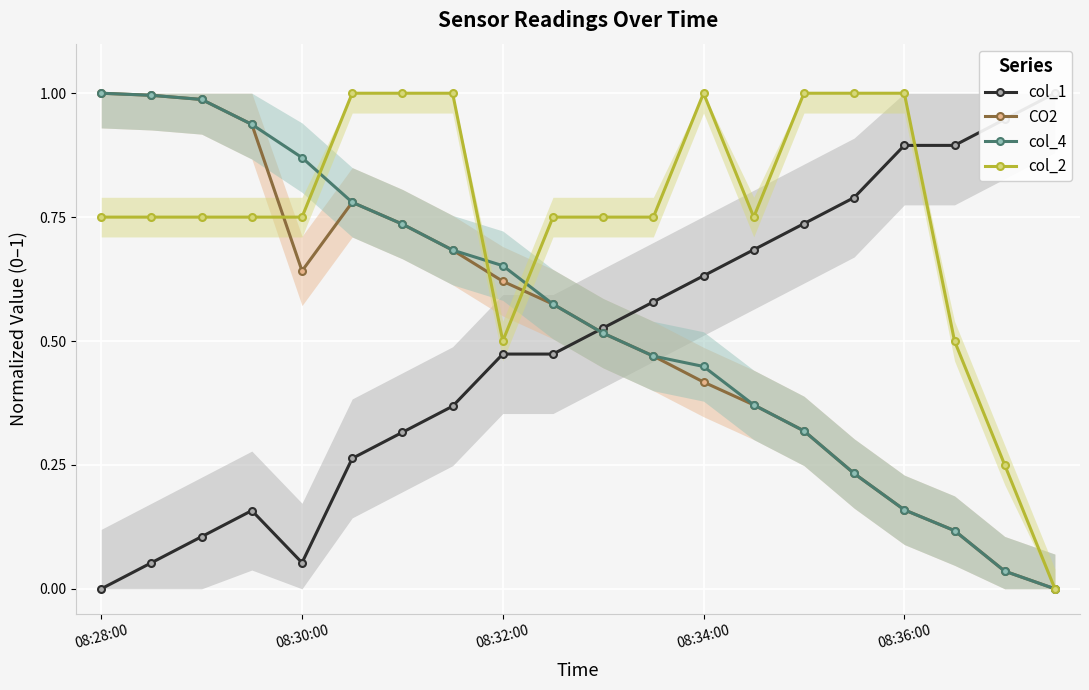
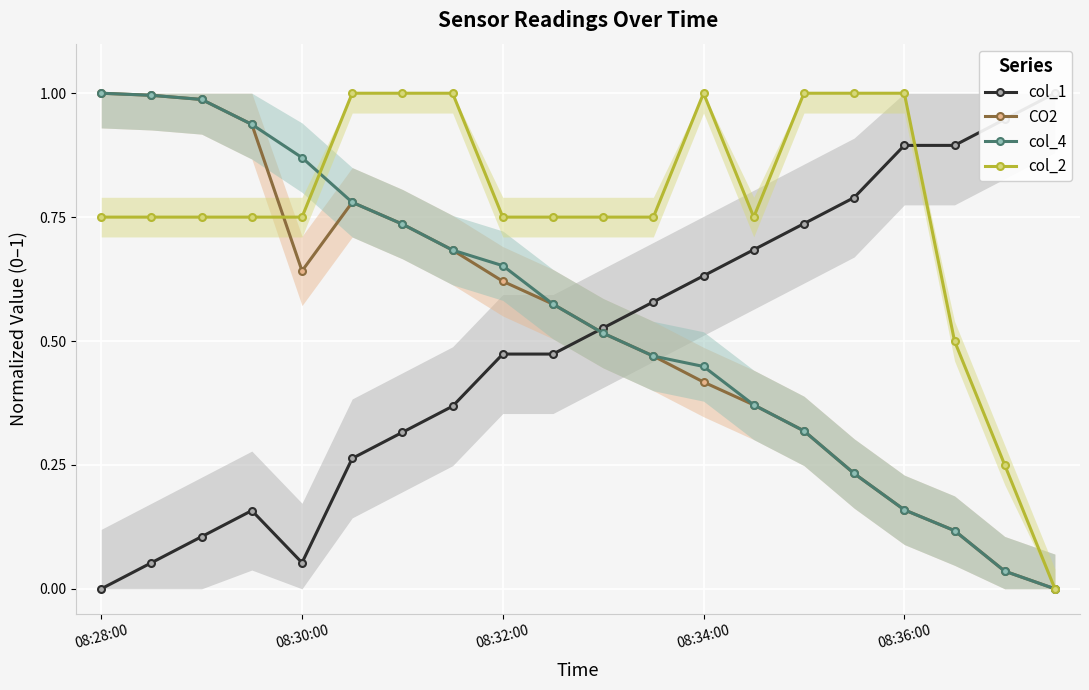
  {
    "col_1": {
      "08:28:00": 0.00,
      "08:30:00": 0.05,
      "08:32:00": 0.47,
      "08:34:00": 0.63,
      "08:36:00": 0.89
    },
    "CO2": {
      "08:30:00": 0.64,
      "08:32:00": 0.62,
      "08:34:00": 0.42
    },
    "col_4": {
      "08:30:00": 0.87,
      "08:32:00": 0.65,
      "08:34:00": 0.45
    },
    "col_2": {
      "08:28:00": 0.75,
      "08:30:00": 0.75,
-     "08:32:00": 0.50
+     "08:32:00": 0.75
    }
  }
